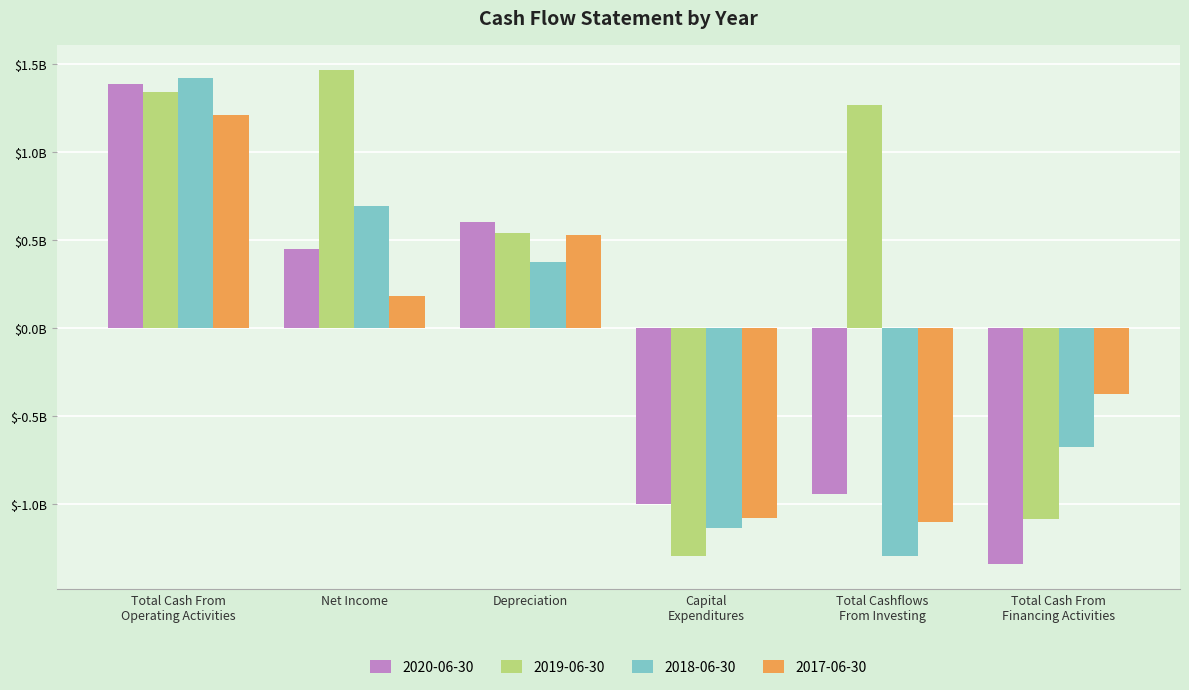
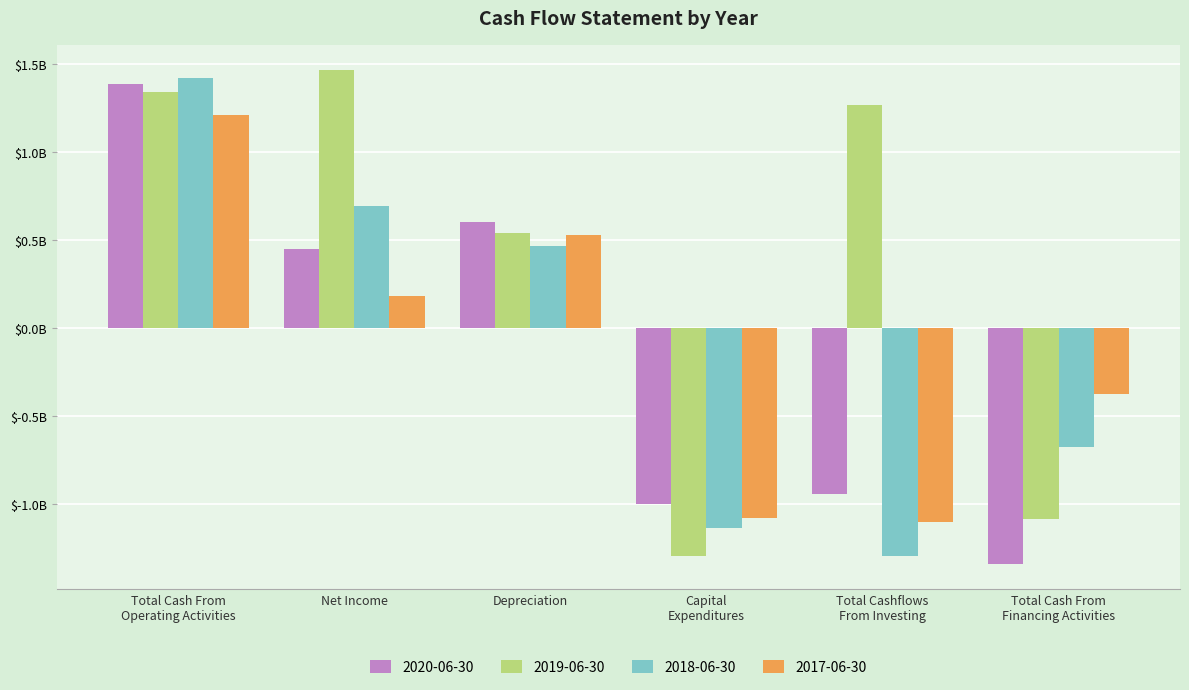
  {
    "2020-06-30": {
      "Total Cash From Operating Activities": "$1390000000",
      "Net Income": "$450000000",
      "Depreciation": "$600000000",
      "Capital Expenditures": "$-1000000000",
      "Total Cashflows From Investing": "$-940000000",
      "Total Cash From Financing Activities": "$-1340000000"
    },
    "2019-06-30": {
      "Total Cash From Operating Activities": "$1340000000",
      "Net Income": "$1470000000",
      "Depreciation": "$540000000",
      "Capital Expenditures": "$-1290000000",
      "Total Cashflows From Investing": "$1270000000",
      "Total Cash From Financing Activities": "$-1080000000"
    },
    "2018-06-30": {
      "Total Cash From Operating Activities": "$1420000000",
      "Net Income": "$690000000",
-     "Depreciation": "$370000000",
+     "Depreciation": "$460000000",
      "Capital Expenditures": "$-1140000000",
      "Total Cashflows From Investing": "$-1300000000",
      "Total Cash From Financing Activities": "$-680000000"
    },
    "2017-06-30": {
      "Total Cash From Operating Activities": "$1210000000",
      "Net Income": "$180000000",
      "Depreciation": "$530000000",
      "Capital Expenditures": "$-1080000000",
      "Total Cashflows From Investing": "$-1100000000",
      "Total Cash From Financing Activities": "$-380000000"
    }
  }
